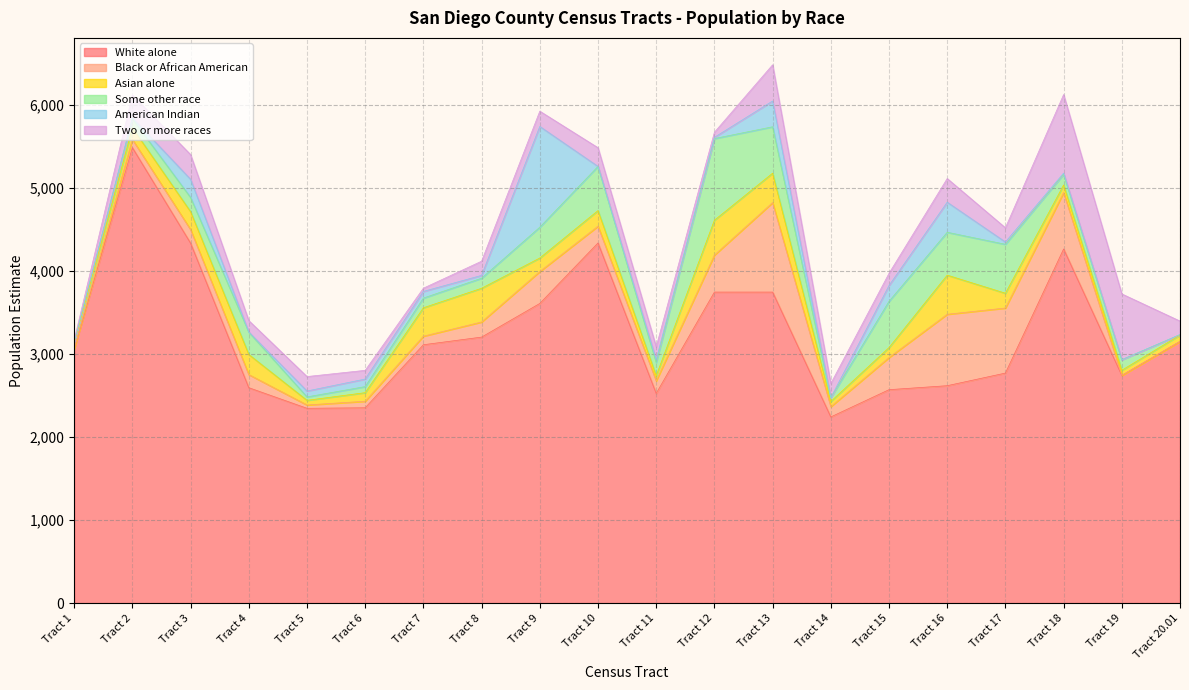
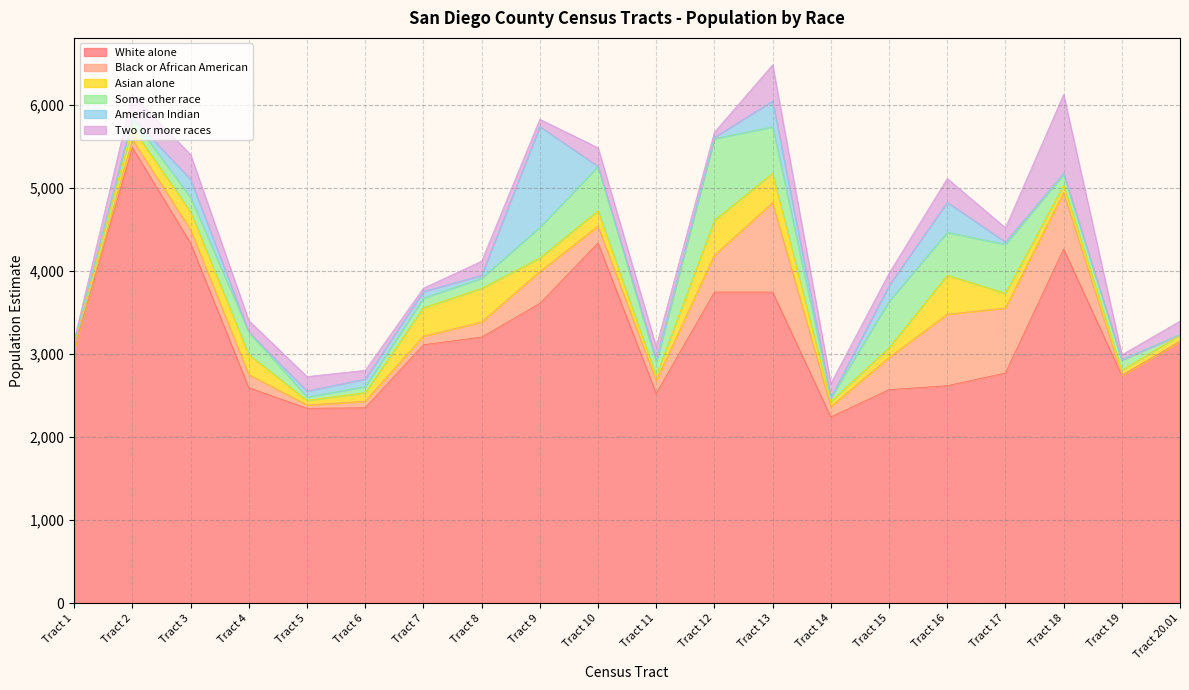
  {
    "Asian alone": {
      "Tract 3": "200",
      "Tract 4": "200",
      "Tract 5": "100",
      "Tract 6": "100",
      "Tract 7": "300",
      "Tract 8": "400",
      "Tract 9": "200",
      "Tract 10": "200",
      "Tract 11": "100",
      "Tract 12": "400",
      "Tract 13": "400",
      "Tract 14": "100",
      "Tract 15": "100",
      "Tract 16": "500",
      "Tract 17": "200",
      "Tract 18": "100",
      "Tract 19": "100"
    },
    "Some other race": {
      "Tract 3": "200",
      "Tract 5": "0",
      "Tract 6": "100",
      "Tract 7": "100",
      "Tract 8": "100",
      "Tract 9": "400",
      "Tract 11": "200",
      "Tract 13": "600",
      "Tract 15": "600",
      "Tract 16": "500"
    },
    "American Indian": {
      "Tract 3": "200",
      "Tract 5": "100",
      "Tract 6": "100",
      "Tract 7": "100",
      "Tract 8": "0",
      "Tract 9": "1,200",
      "Tract 11": "0",
      "Tract 13": "300",
      "Tract 15": "200",
      "Tract 16": "400"
    },
    "Two or more races": {
      "Tract 3": "300",
      "Tract 4": "100",
      "Tract 5": "200",
      "Tract 6": "100",
      "Tract 7": "0",
      "Tract 8": "200",
-     "Tract 9": "200",
+     "Tract 9": "100",
      "Tract 10": "200",
      "Tract 11": "200",
      "Tract 12": "100",
      "Tract 13": "400",
      "Tract 14": "200",
      "Tract 15": "100",
      "Tract 16": "300",
      "Tract 17": "200",
      "Tract 18": "900",
-     "Tract 19": "800",
+     "Tract 19": "100",
      "Tract 20.01": "200"
    }
  }
